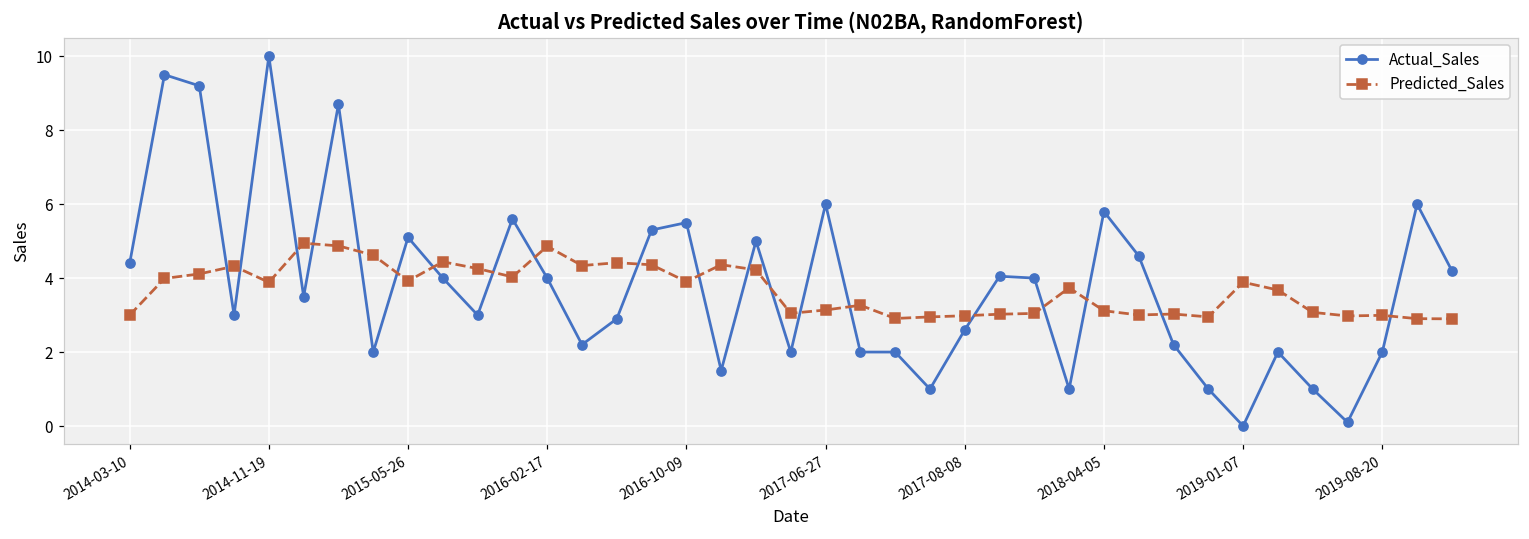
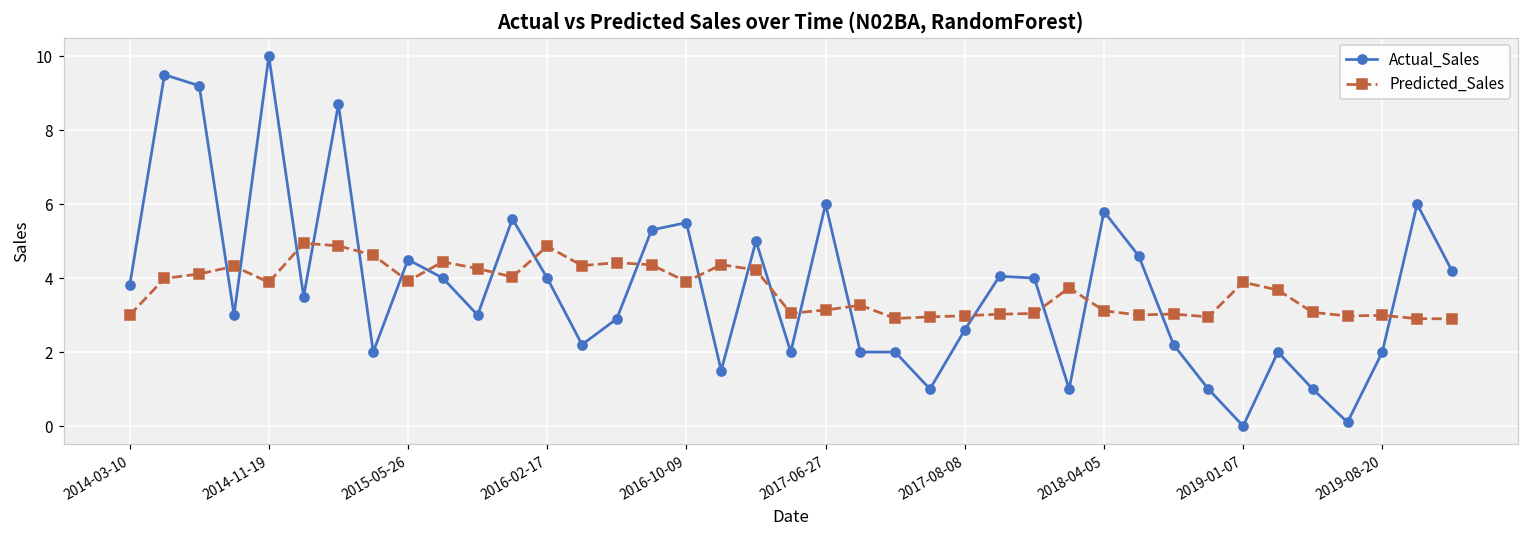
  {
    "Actual_Sales": {
-     "2014-03-10": 4.4,
+     "2014-03-10": 3.8,
      "2014-11-19": 10.0,
-     "2015-05-26": 5.1,
+     "2015-05-26": 4.5,
      "2016-02-17": 4.0,
      "2016-10-09": 5.5,
      "2017-06-27": 6.0,
      "2017-08-08": 2.6,
      "2018-04-05": 5.8,
      "2019-01-07": 0.0,
      "2019-08-20": 2.0
    },
    "Predicted_Sales": {
      "2014-03-10": 3.0,
      "2014-11-19": 3.9,
      "2015-05-26": 3.9,
      "2016-02-17": 4.9,
      "2016-10-09": 3.9,
      "2017-06-27": 3.1,
      "2017-08-08": 3.0,
      "2018-04-05": 3.1,
      "2019-01-07": 3.9,
      "2019-08-20": 3.0
    }
  }
